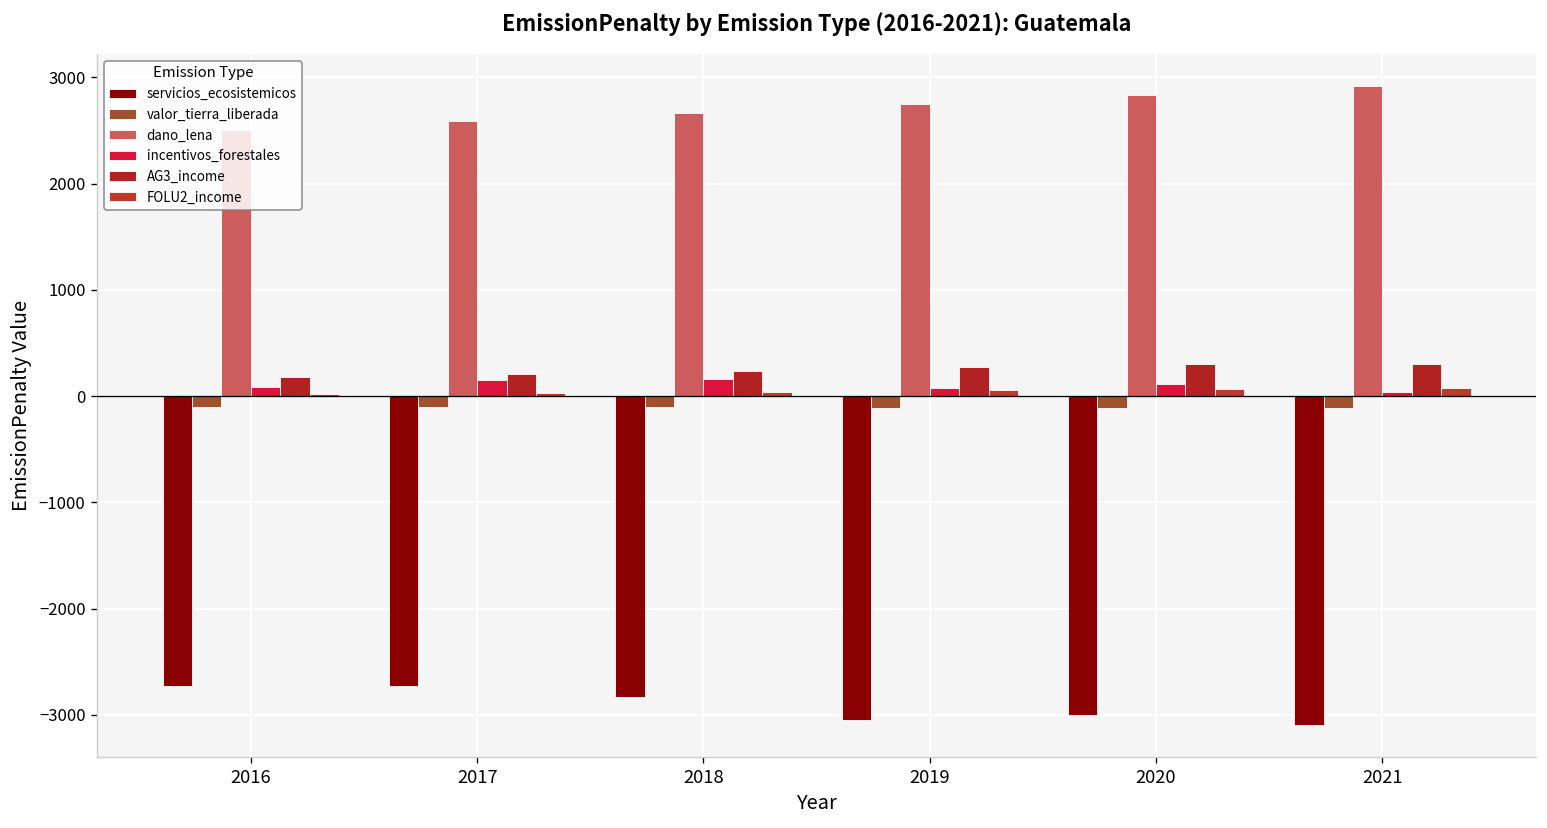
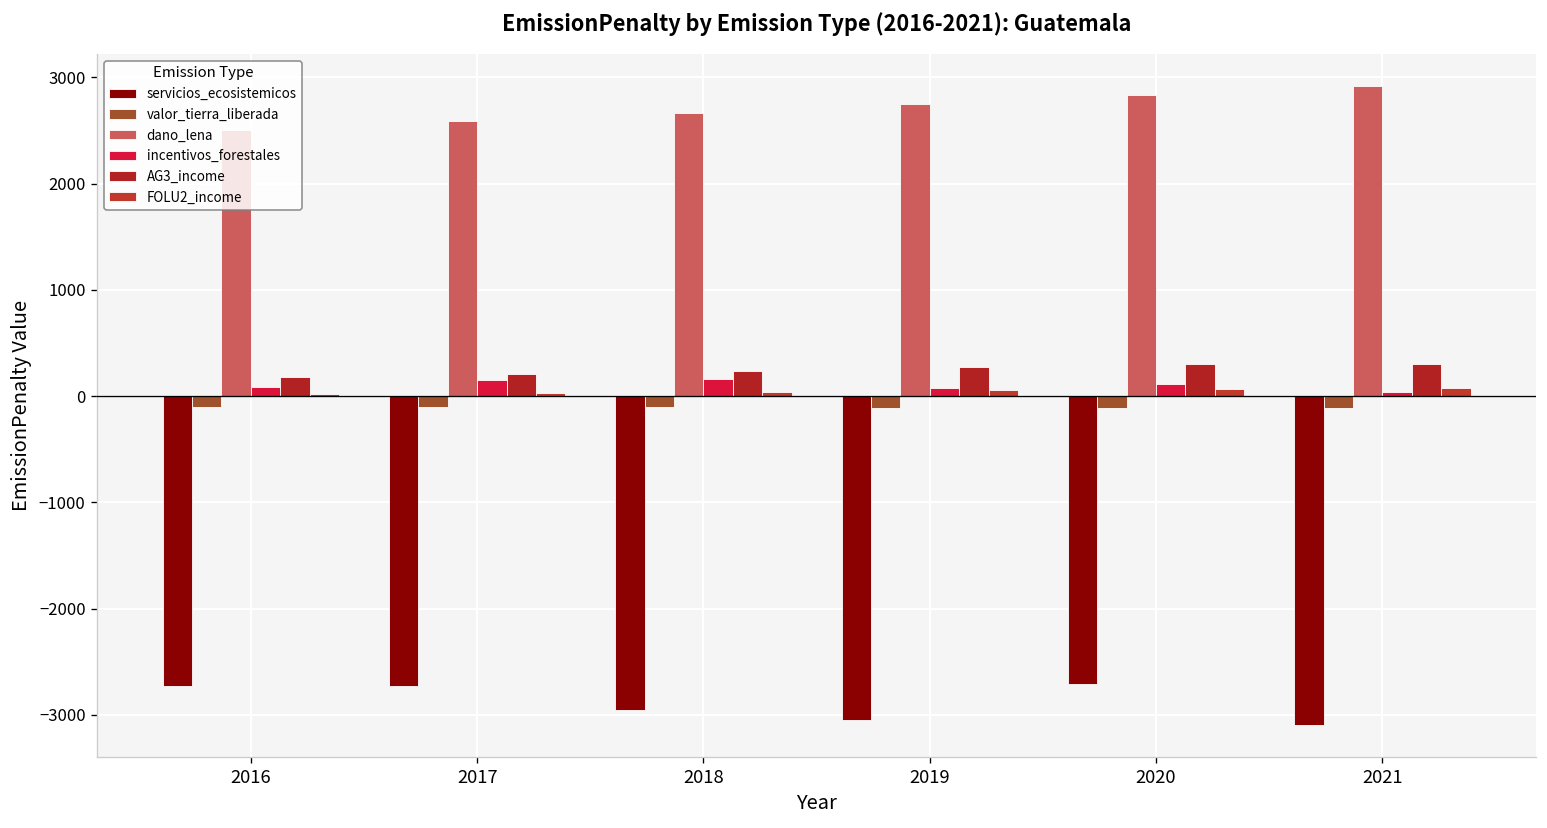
  {
    "servicios_ecosistemicos": {
      "2016": -2700,
      "2017": -2700,
-     "2018": -2800,
+     "2018": -3000,
      "2019": -3100,
-     "2020": -3000,
+     "2020": -2700,
      "2021": -3100
    },
    "dano_lena": {
      "2017": 2600,
      "2018": 2700,
      "2019": 2700,
      "2020": 2800,
      "2021": 2900
    }
  }
